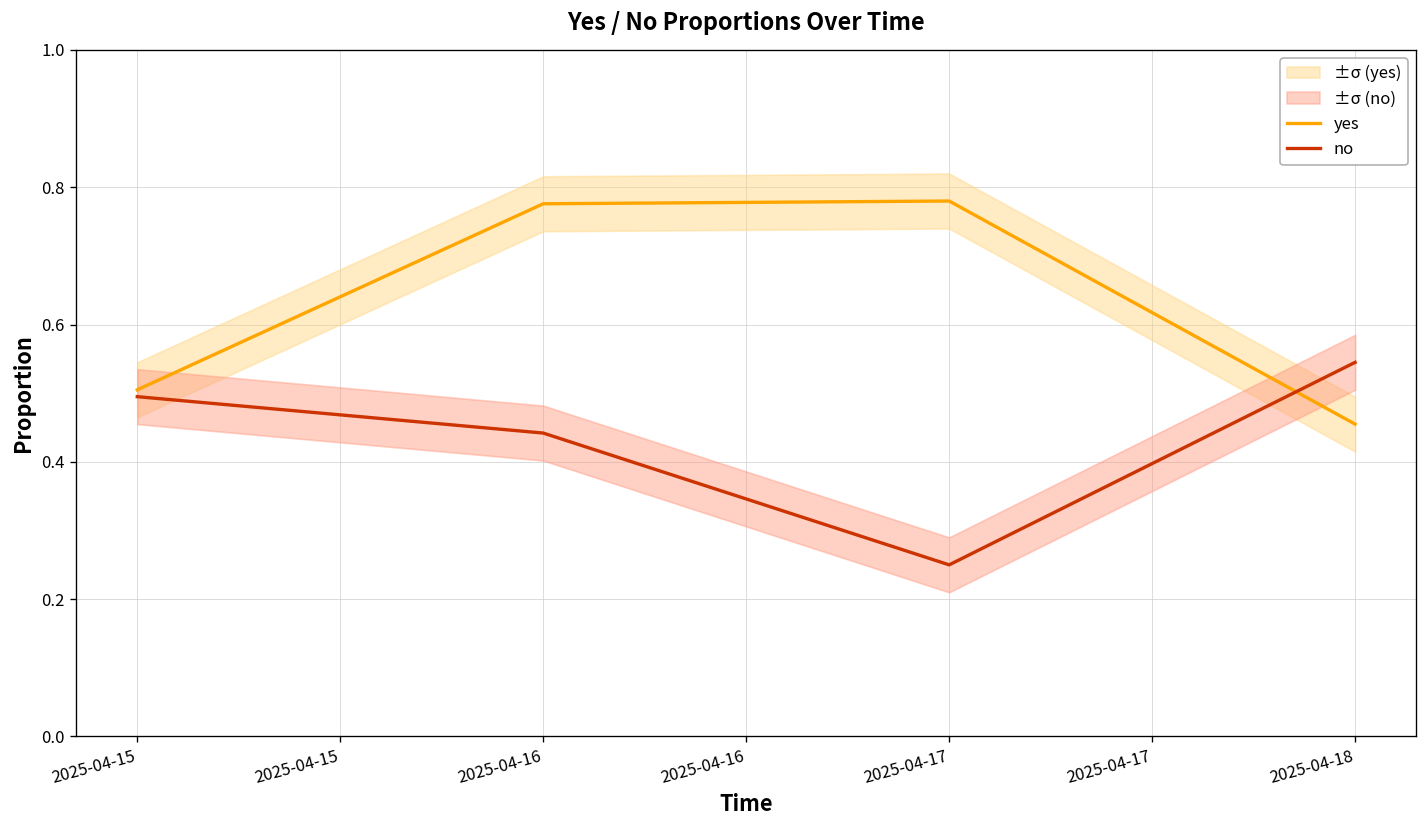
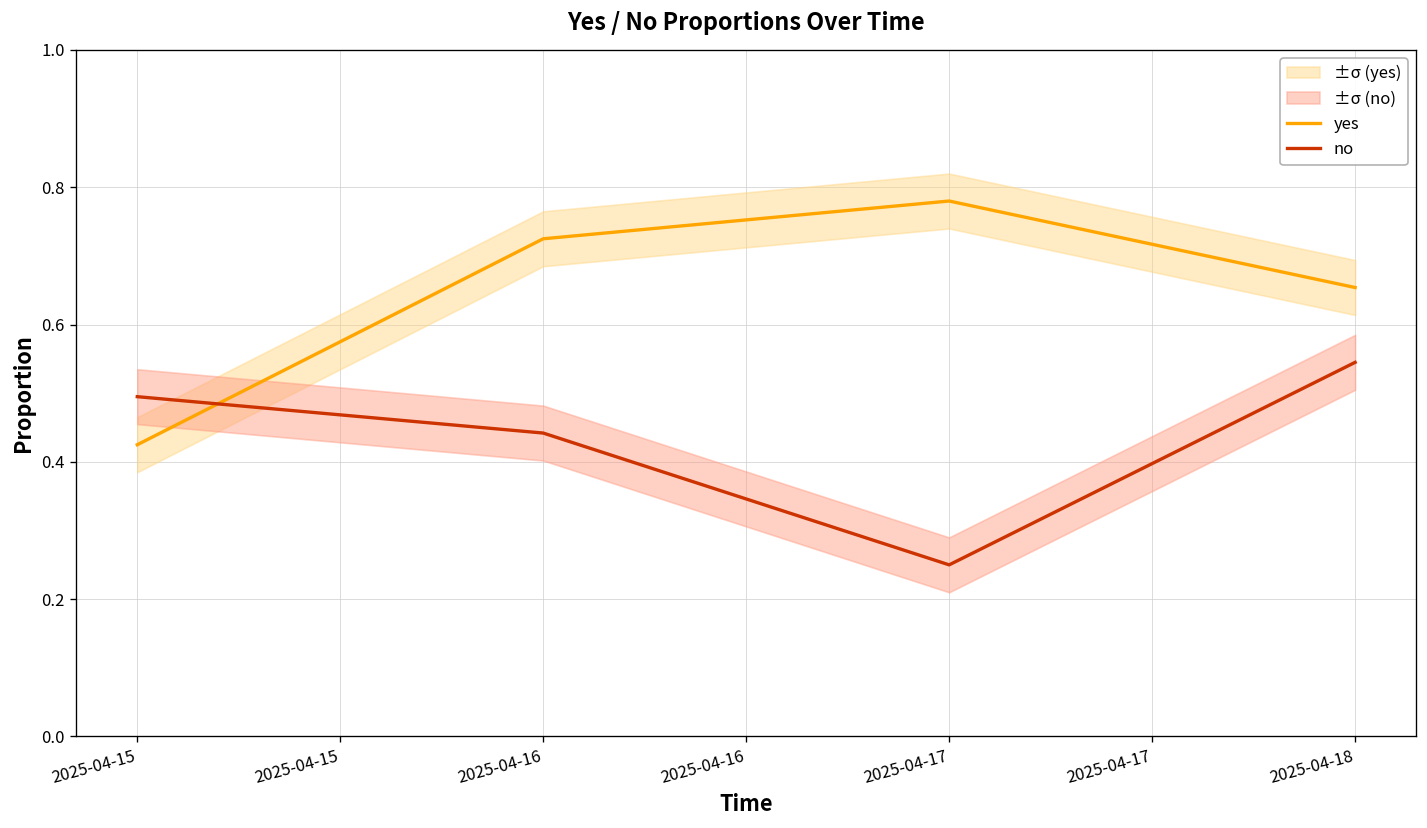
  {
    "yes": {
-     "2025-04-15": 0.51,
-     "2025-04-16": 0.78,
+     "2025-04-15": 0.43,
+     "2025-04-16": 0.73,
      "2025-04-17": 0.78,
-     "2025-04-18": 0.46
+     "2025-04-18": 0.65
    },
    "no": {
      "2025-04-15": 0.50,
      "2025-04-16": 0.44,
      "2025-04-17": 0.25,
      "2025-04-18": 0.55
    }
  }
